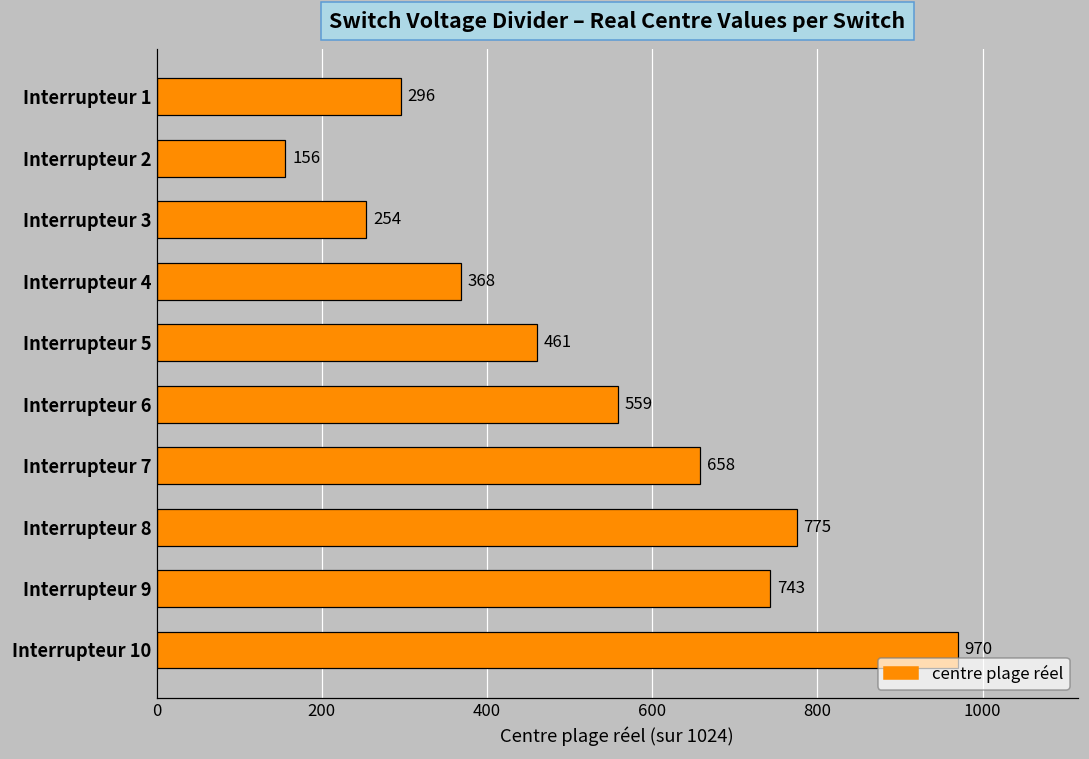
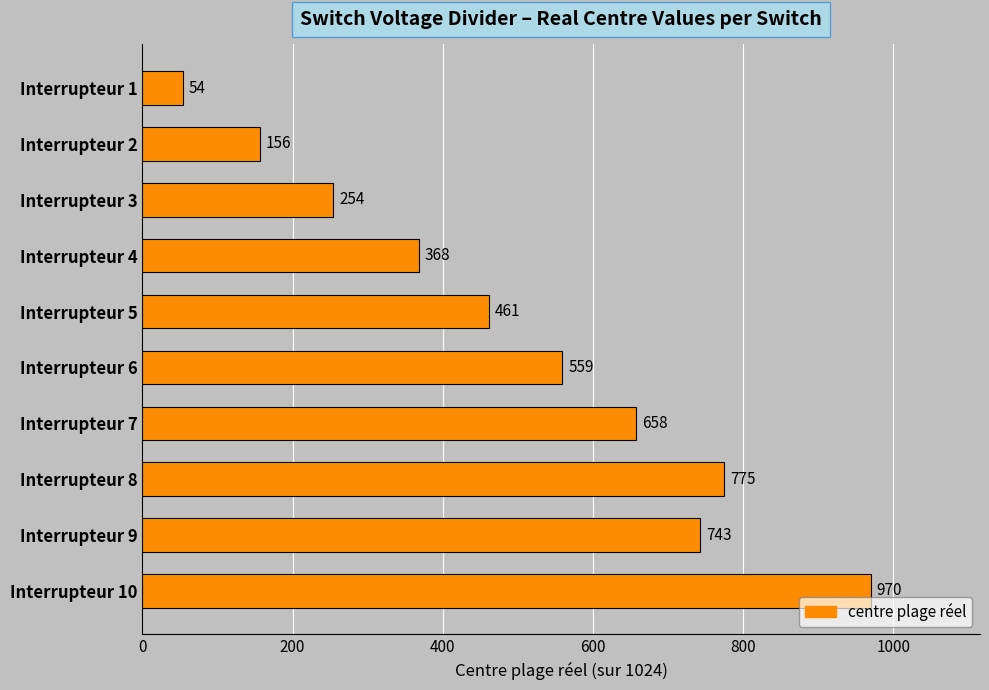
  {
-   "Interrupteur 1": 296,
+   "Interrupteur 1": 54,
    "Interrupteur 2": 156,
    "Interrupteur 3": 254,
    "Interrupteur 4": 368,
    "Interrupteur 5": 461,
    "Interrupteur 6": 559,
    "Interrupteur 7": 658,
    "Interrupteur 8": 775,
    "Interrupteur 9": 743
  }
